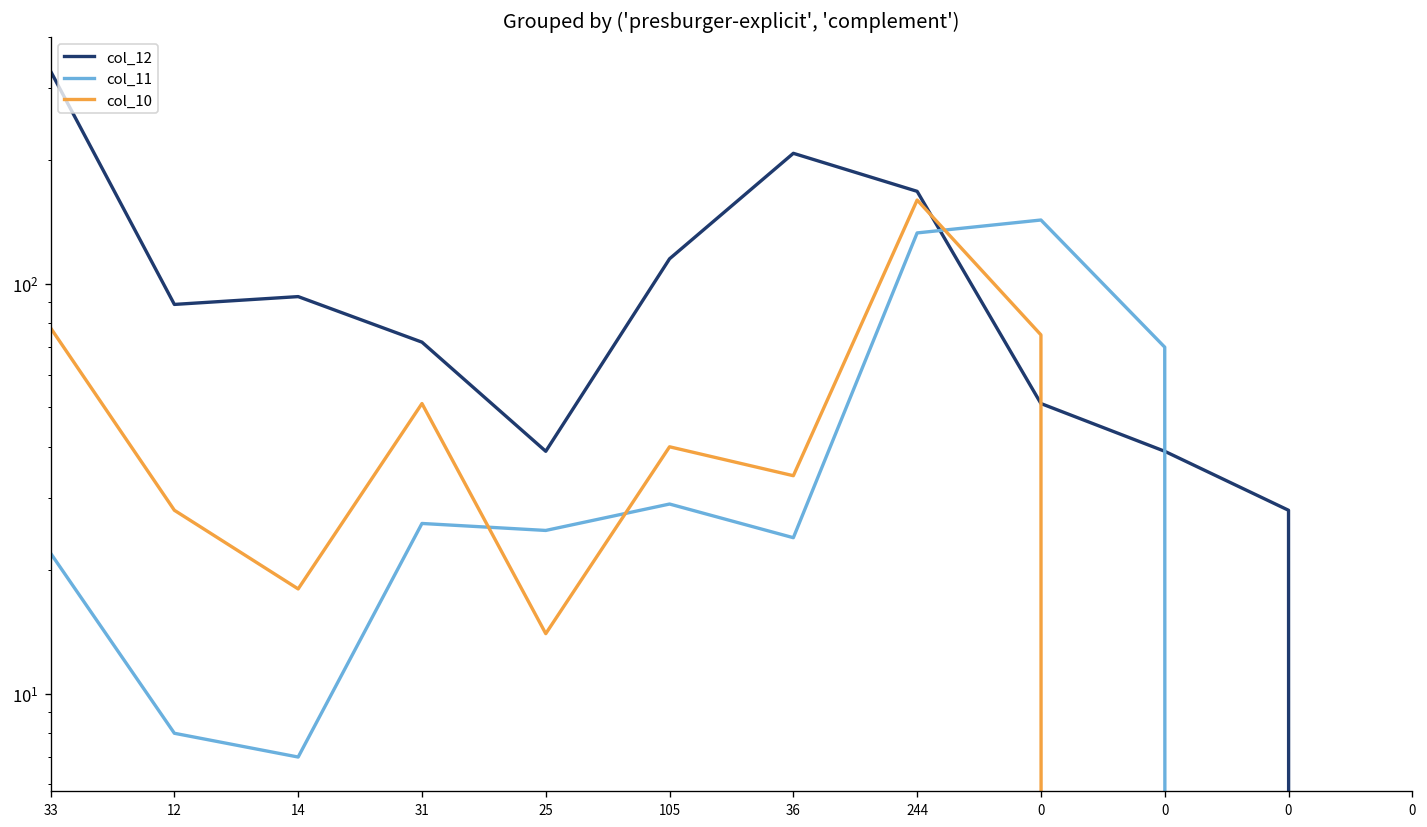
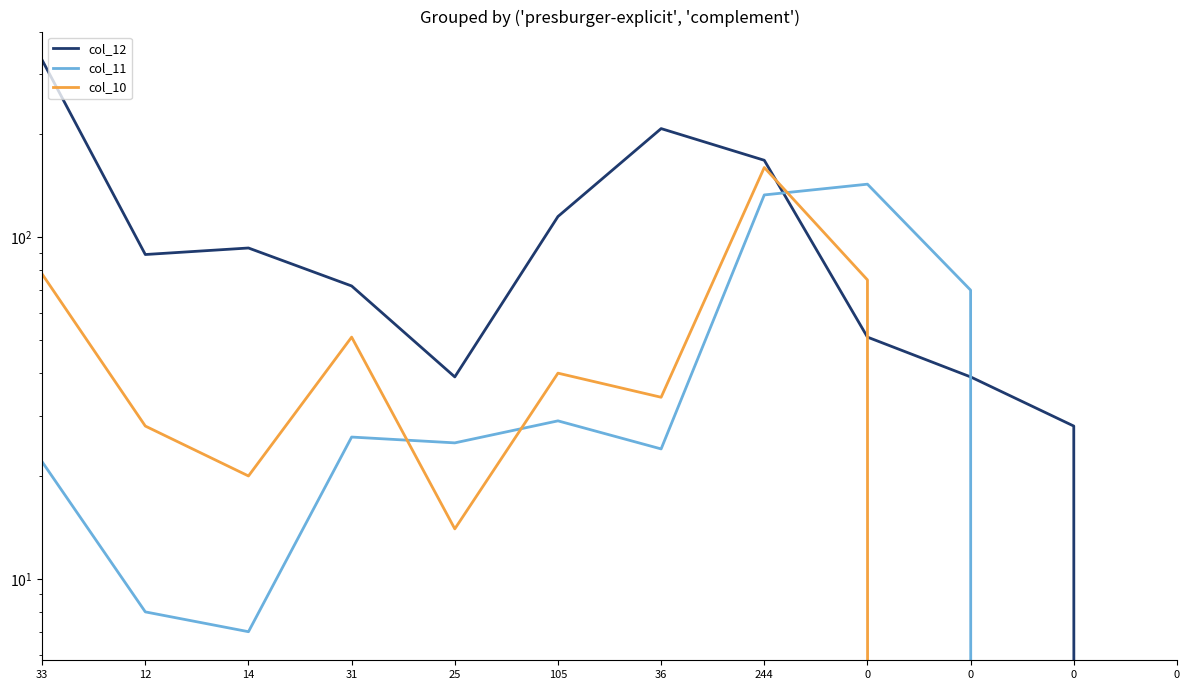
  {
    "col_12": {
      "33": 330,
      "12": 89,
      "14": 93,
      "31": 72,
      "25": 39,
      "105": 115,
      "36": 210,
      "244": 170
    },
    "col_11": {
      "33": 22,
      "12": 8,
      "14": 7,
      "31": 26,
      "25": 25,
      "105": 29,
      "36": 24,
      "244": 133
    },
    "col_10": {
      "33": 78,
      "12": 28,
-     "14": 18,
+     "14": 20,
      "31": 51,
      "25": 14,
      "105": 40,
      "36": 34,
      "244": 160
    }
  }
